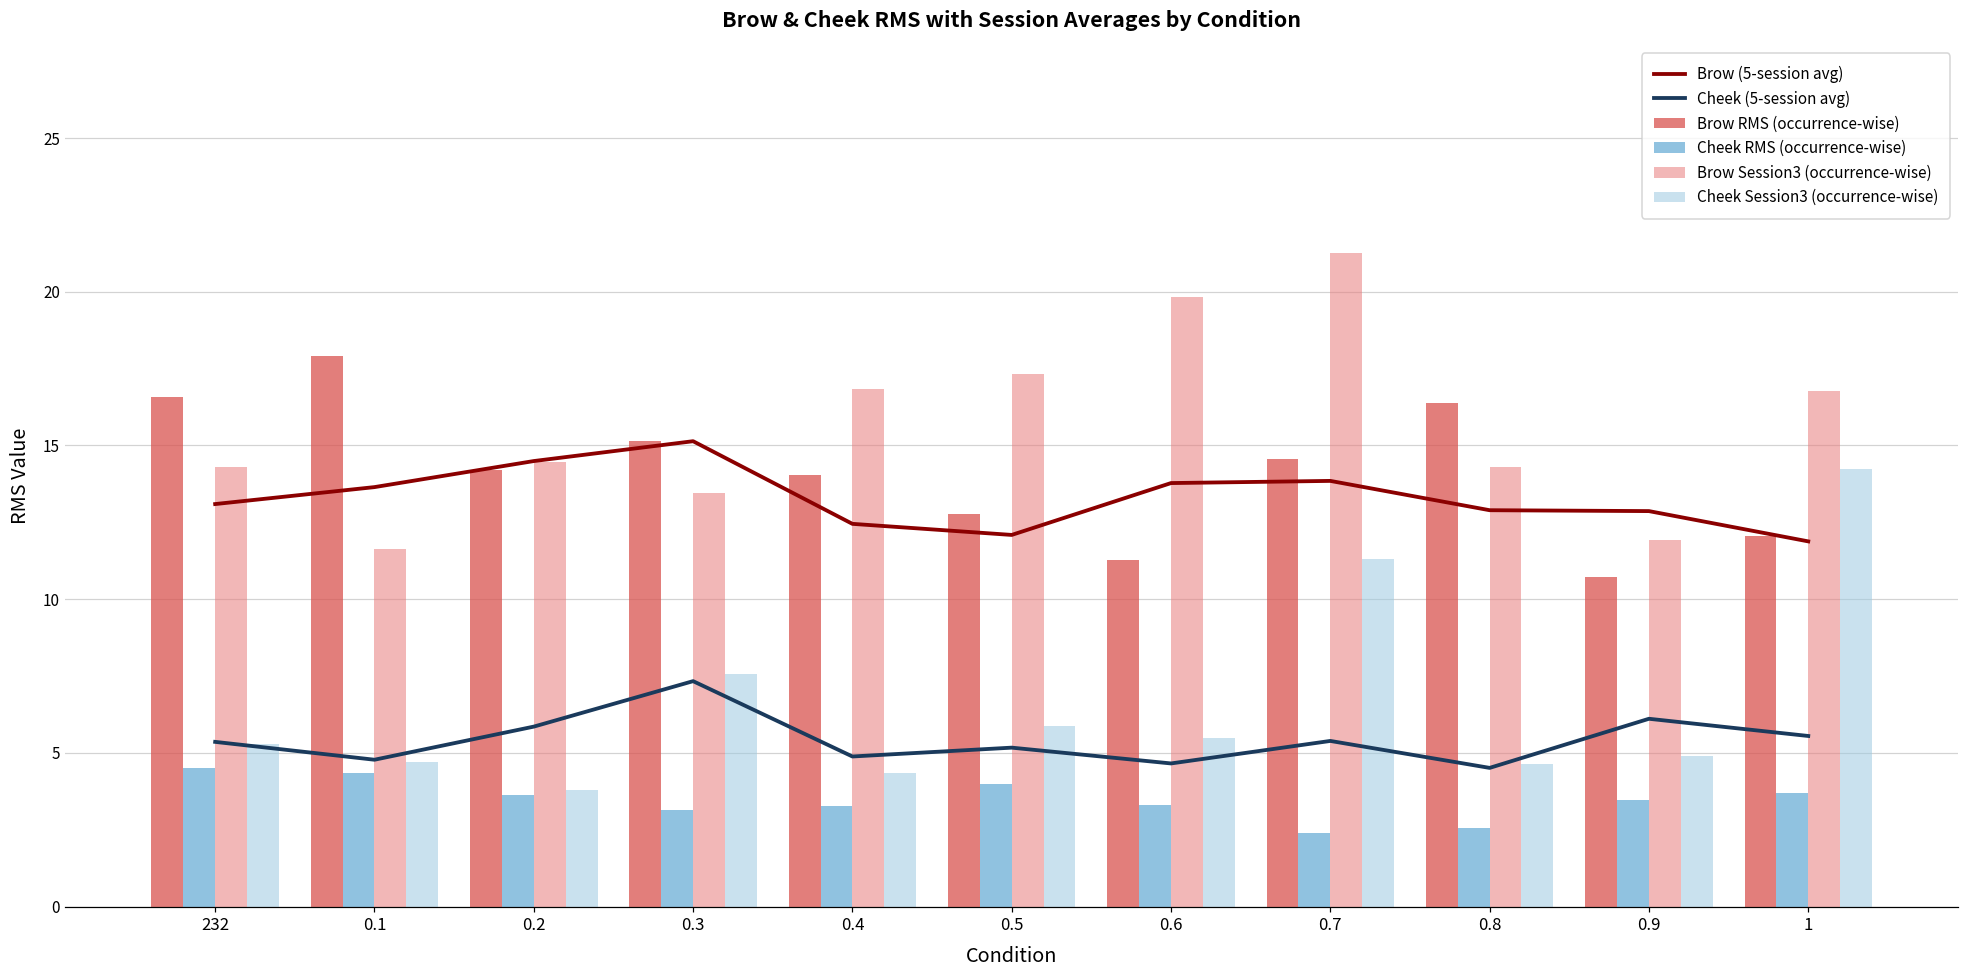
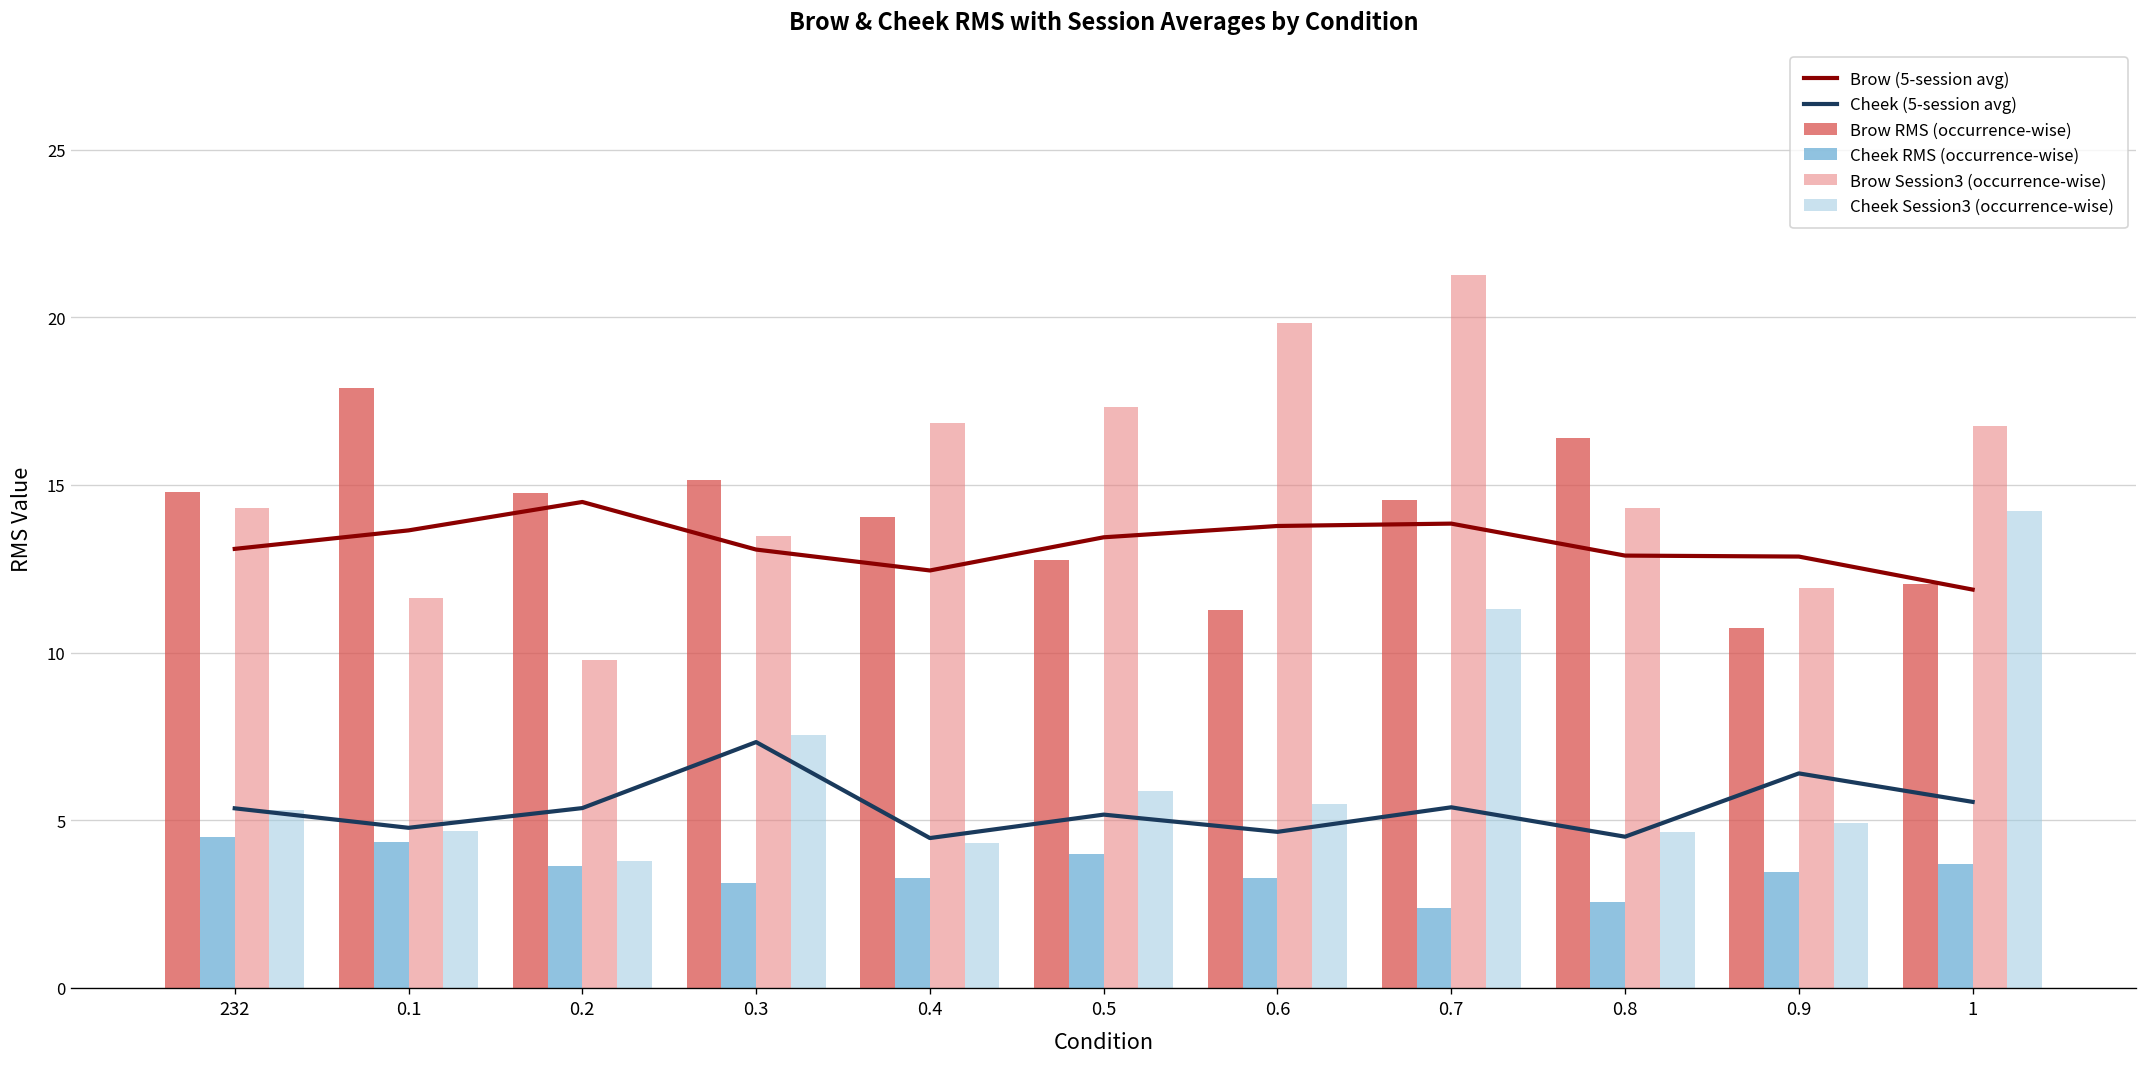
  {
    "Brow RMS (occurrence-wise)": {
-     "232": 16.6,
+     "232": 14.8,
      "0.1": 17.9,
-     "0.2": 14.2,
+     "0.2": 14.8,
      "0.3": 15.1,
      "0.4": 14.0,
      "0.5": 12.8,
      "0.6": 11.3,
      "0.7": 14.6,
      "0.8": 16.4,
      "0.9": 10.7,
      "1": 12.1
    },
    "Brow (5-session avg)": {
      "232": 13.1,
      "0.1": 13.6,
      "0.2": 14.5,
-     "0.3": 15.1,
+     "0.3": 13.1,
      "0.4": 12.5,
-     "0.5": 12.1,
+     "0.5": 13.4,
      "0.6": 13.8,
      "0.7": 13.8,
      "0.8": 12.9,
      "0.9": 12.9,
      "1": 11.9
    },
    "Cheek (5-session avg)": {
      "232": 5.4,
      "0.1": 4.8,
-     "0.2": 5.9,
+     "0.2": 5.4,
      "0.3": 7.3,
-     "0.4": 4.9,
+     "0.4": 4.5,
      "0.5": 5.2,
      "0.6": 4.7,
      "0.7": 5.4,
      "0.8": 4.5,
-     "0.9": 6.1,
+     "0.9": 6.4,
      "1": 5.5
    },
    "Brow Session3 (occurrence-wise)": {
      "232": 14.3,
      "0.1": 11.6,
-     "0.2": 14.5,
+     "0.2": 9.8,
      "0.3": 13.5,
      "0.4": 16.8,
      "0.5": 17.3,
      "0.6": 19.8,
      "0.7": 21.3,
      "0.8": 14.3,
      "0.9": 11.9,
      "1": 16.8
    }
  }
